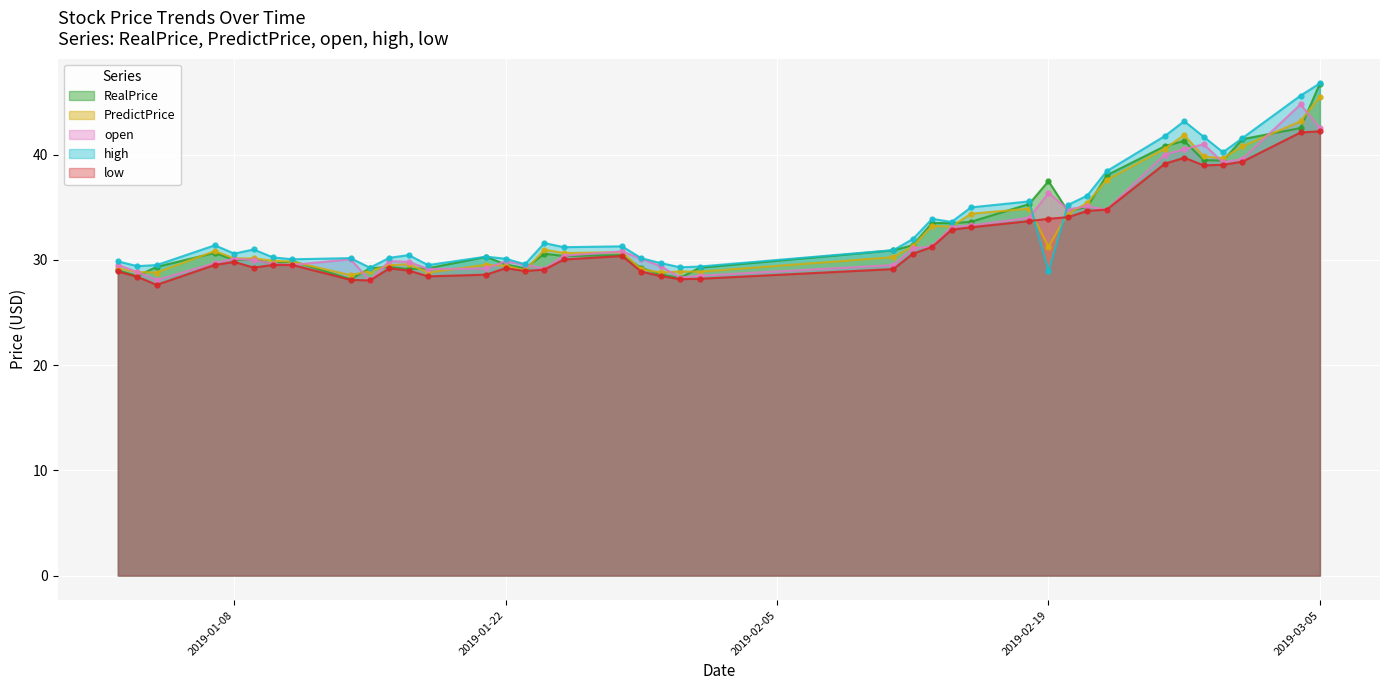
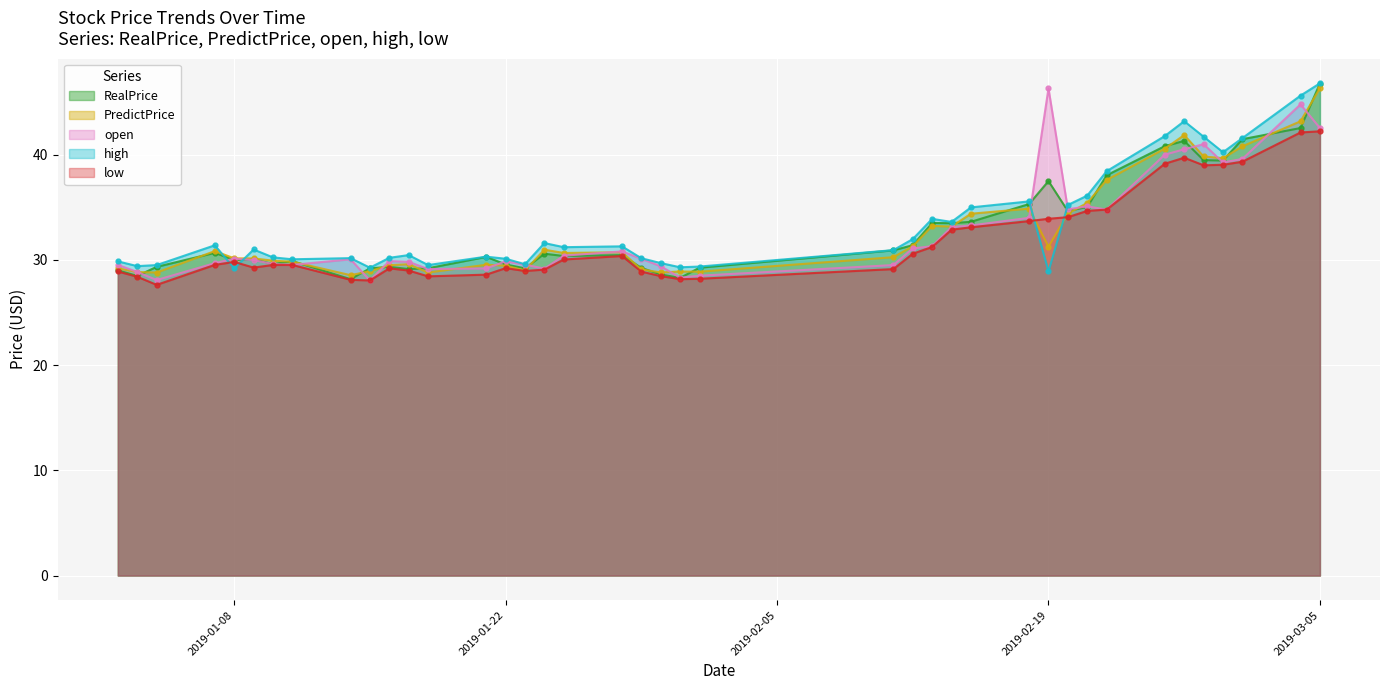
  {
    "RealPrice": {
      "2019-02-19": 37.5
    },
    "PredictPrice": {
      "2019-02-19": 31.3,
-     "2019-03-05": 45.5
+     "2019-03-05": 46.3
    },
    "open": {
-     "2019-02-19": 36.4,
+     "2019-02-19": 46.3,
      "2019-03-05": 42.5
    },
    "high": {
-     "2019-01-08": 30.6,
+     "2019-01-08": 29.2,
      "2019-02-19": 28.9
    },
    "low": {
      "2019-02-19": 33.9,
      "2019-03-05": 42.2
    }
  }
